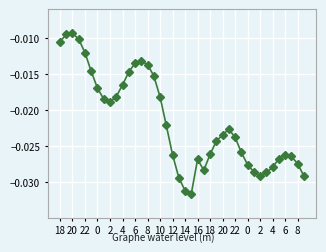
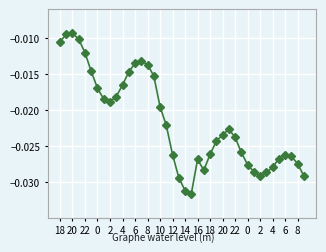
  {
-   "10": -0.018,
+   "10": -0.019,
    "12": -0.026,
    "14": -0.031,
    "16": -0.027
  }
